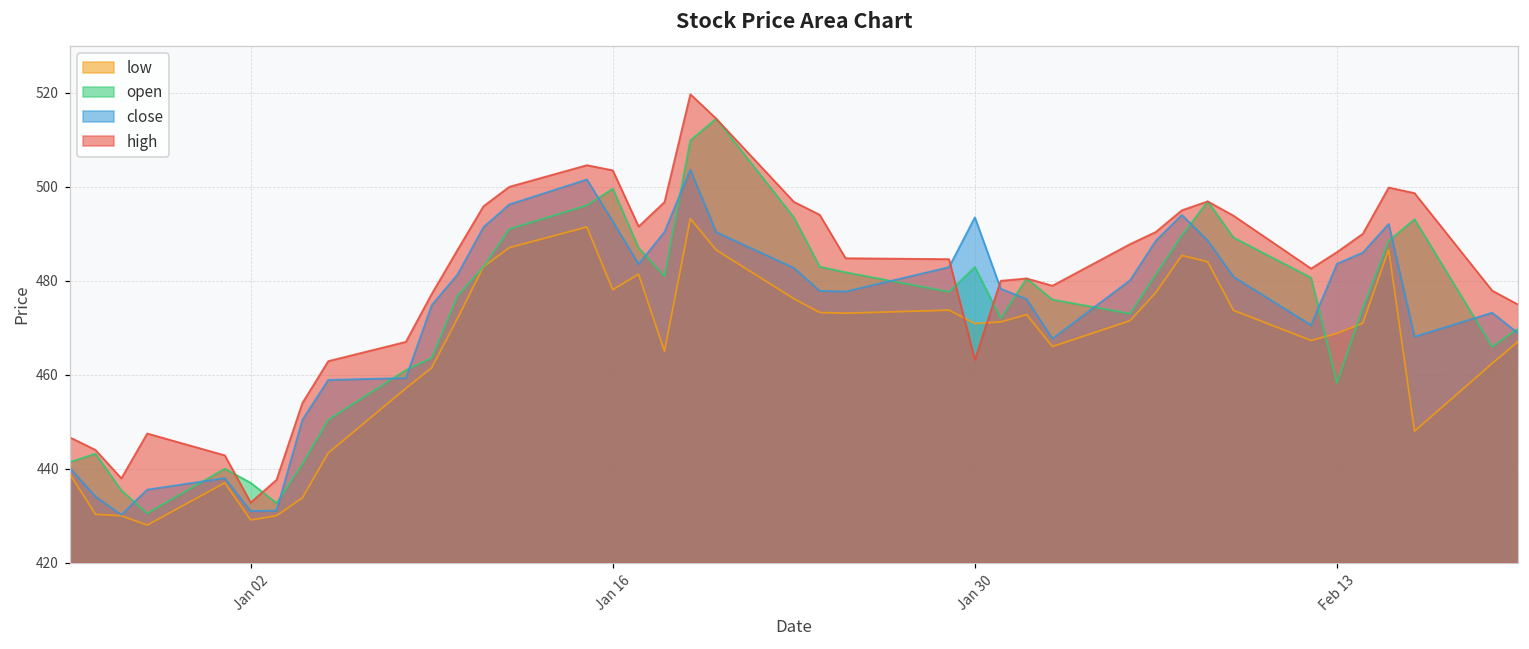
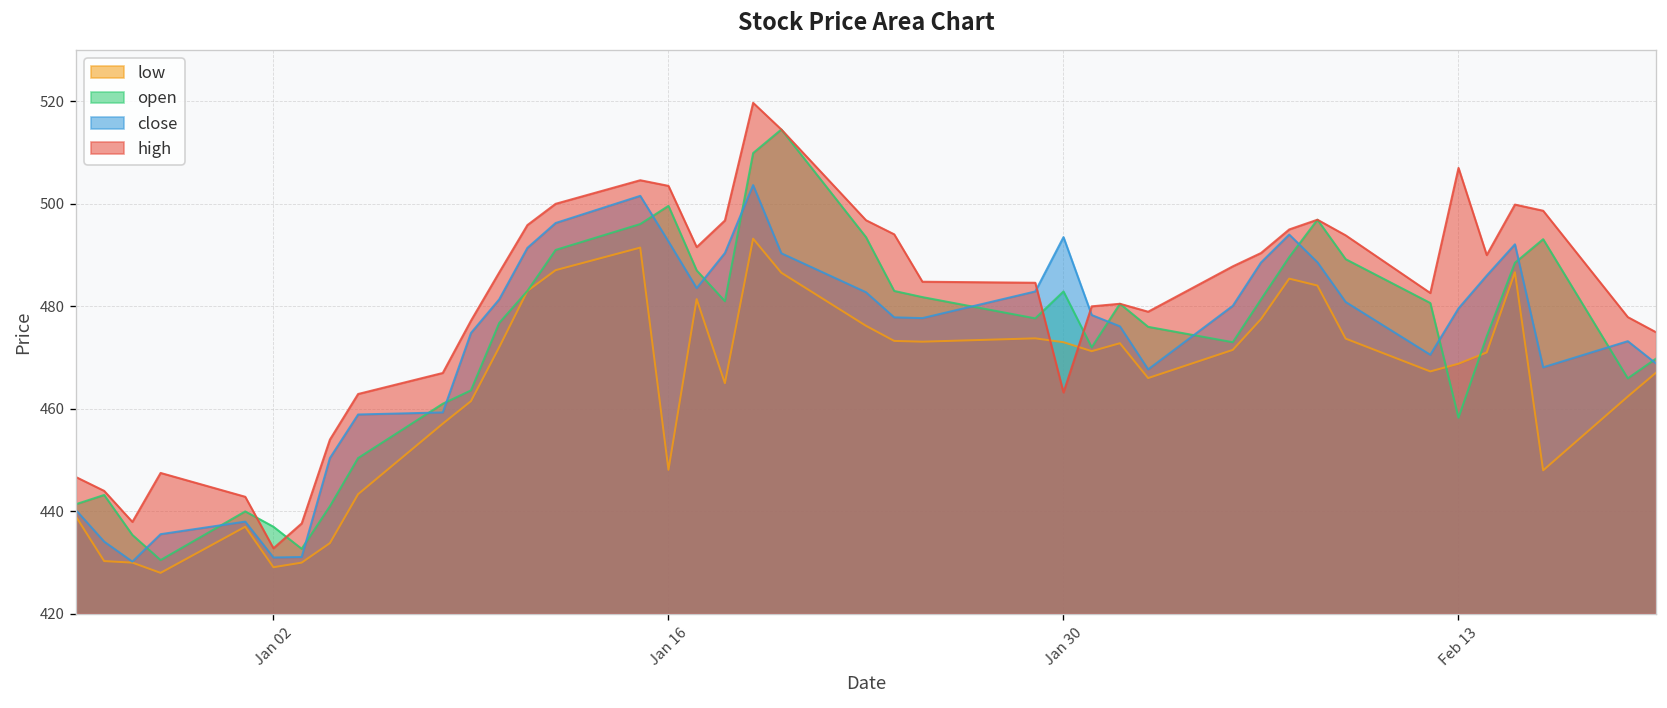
  {
    "low": {
      "Jan 02": 429,
-     "Jan 16": 478,
-     "Jan 30": 471,
+     "Jan 16": 448,
+     "Jan 30": 473,
      "Feb 13": 469
    },
    "open": {
      "Jan 02": 437,
      "Jan 16": 500,
      "Jan 30": 483,
      "Feb 13": 458
    },
    "close": {
      "Jan 02": 431,
      "Jan 16": 493,
      "Jan 30": 494,
-     "Feb 13": 484
+     "Feb 13": 480
    },
    "high": {
      "Jan 02": 433,
      "Jan 16": 504,
      "Jan 30": 463,
-     "Feb 13": 486
+     "Feb 13": 507
    }
  }
